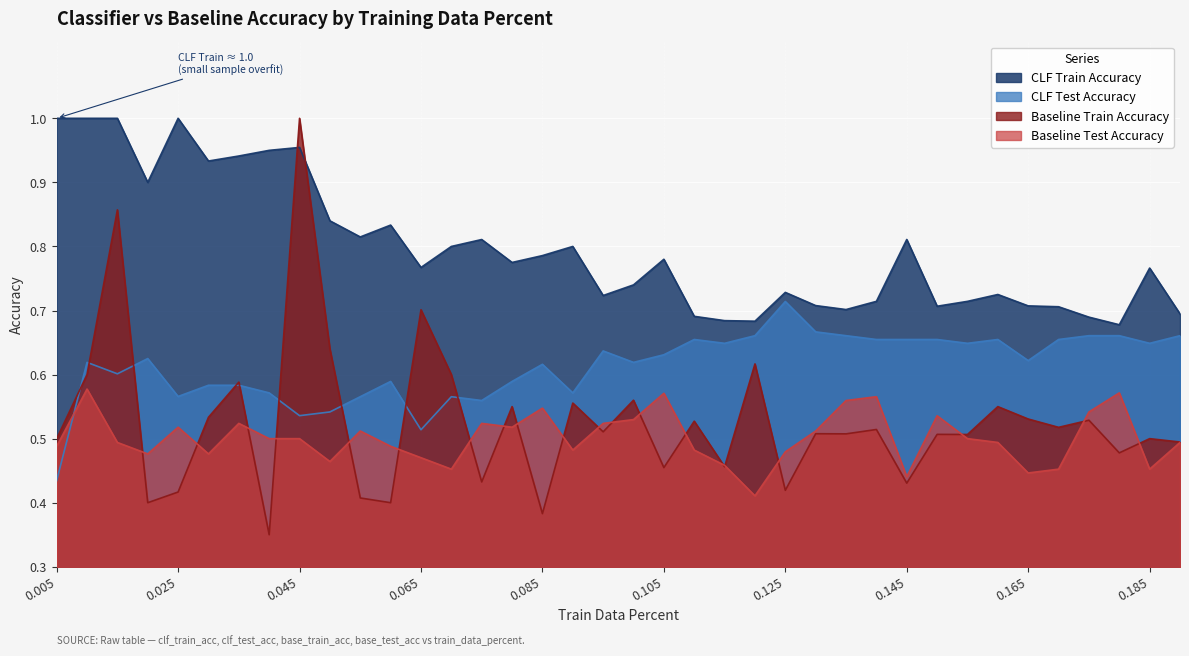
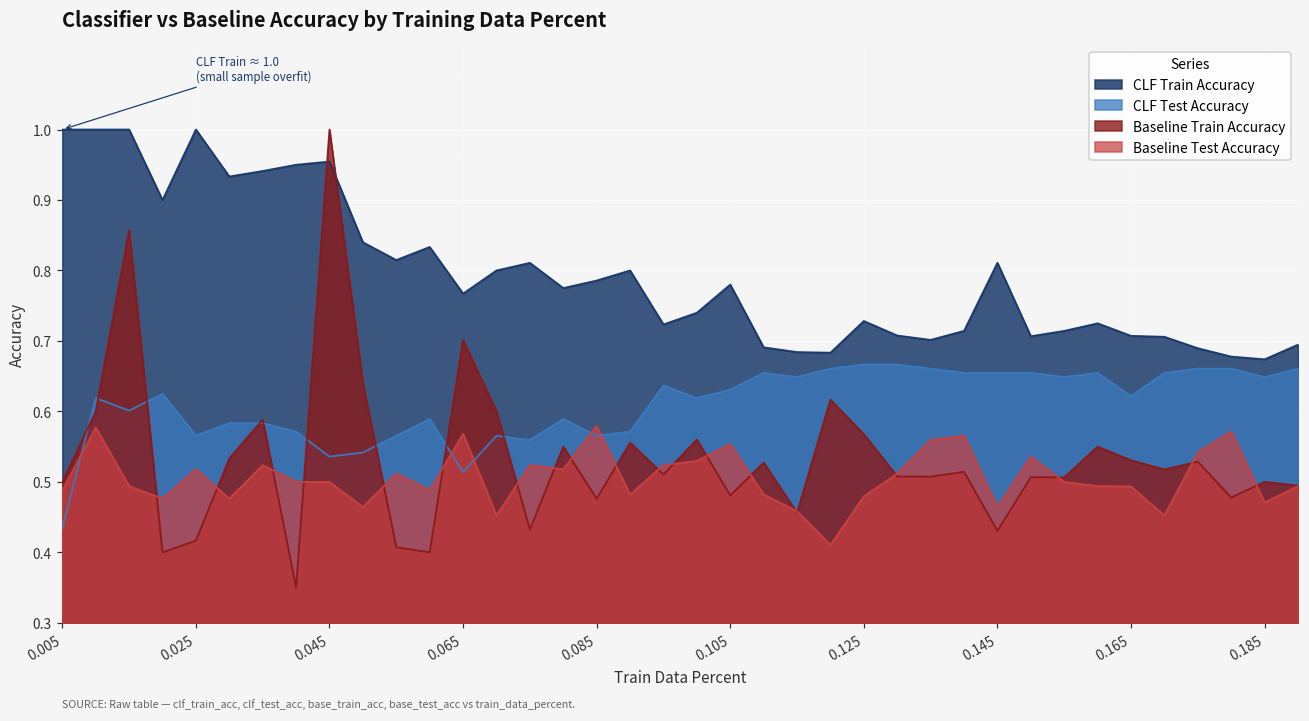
  {
    "CLF Train Accuracy": {
      "0.005": 1.00,
      "0.045": 0.95,
      "0.065": 0.77,
      "0.085": 0.79,
      "0.105": 0.78,
      "0.125": 0.73,
      "0.145": 0.81,
      "0.165": 0.71,
-     "0.185": 0.77
+     "0.185": 0.67
    },
    "CLF Test Accuracy": {
      "0.005": 0.43,
      "0.025": 0.57,
      "0.045": 0.54,
      "0.065": 0.51,
-     "0.085": 0.62,
+     "0.085": 0.57,
      "0.105": 0.63,
-     "0.125": 0.71,
+     "0.125": 0.67,
      "0.145": 0.65,
      "0.165": 0.62,
      "0.185": 0.65
    },
    "Baseline Train Accuracy": {
      "0.005": 0.50,
      "0.025": 0.42,
      "0.045": 1.00,
      "0.065": 0.70,
-     "0.085": 0.38,
-     "0.105": 0.45,
-     "0.125": 0.42,
+     "0.085": 0.48,
+     "0.105": 0.48,
+     "0.125": 0.57,
      "0.145": 0.43,
      "0.165": 0.53,
      "0.185": 0.50
    },
    "Baseline Test Accuracy": {
      "0.005": 0.49,
      "0.025": 0.52,
      "0.045": 0.50,
-     "0.065": 0.47,
-     "0.085": 0.55,
-     "0.105": 0.57,
+     "0.065": 0.57,
+     "0.085": 0.58,
+     "0.105": 0.55,
      "0.125": 0.48,
-     "0.145": 0.44,
-     "0.165": 0.45,
-     "0.185": 0.45
+     "0.145": 0.46,
+     "0.165": 0.49,
+     "0.185": 0.47
    }
  }
